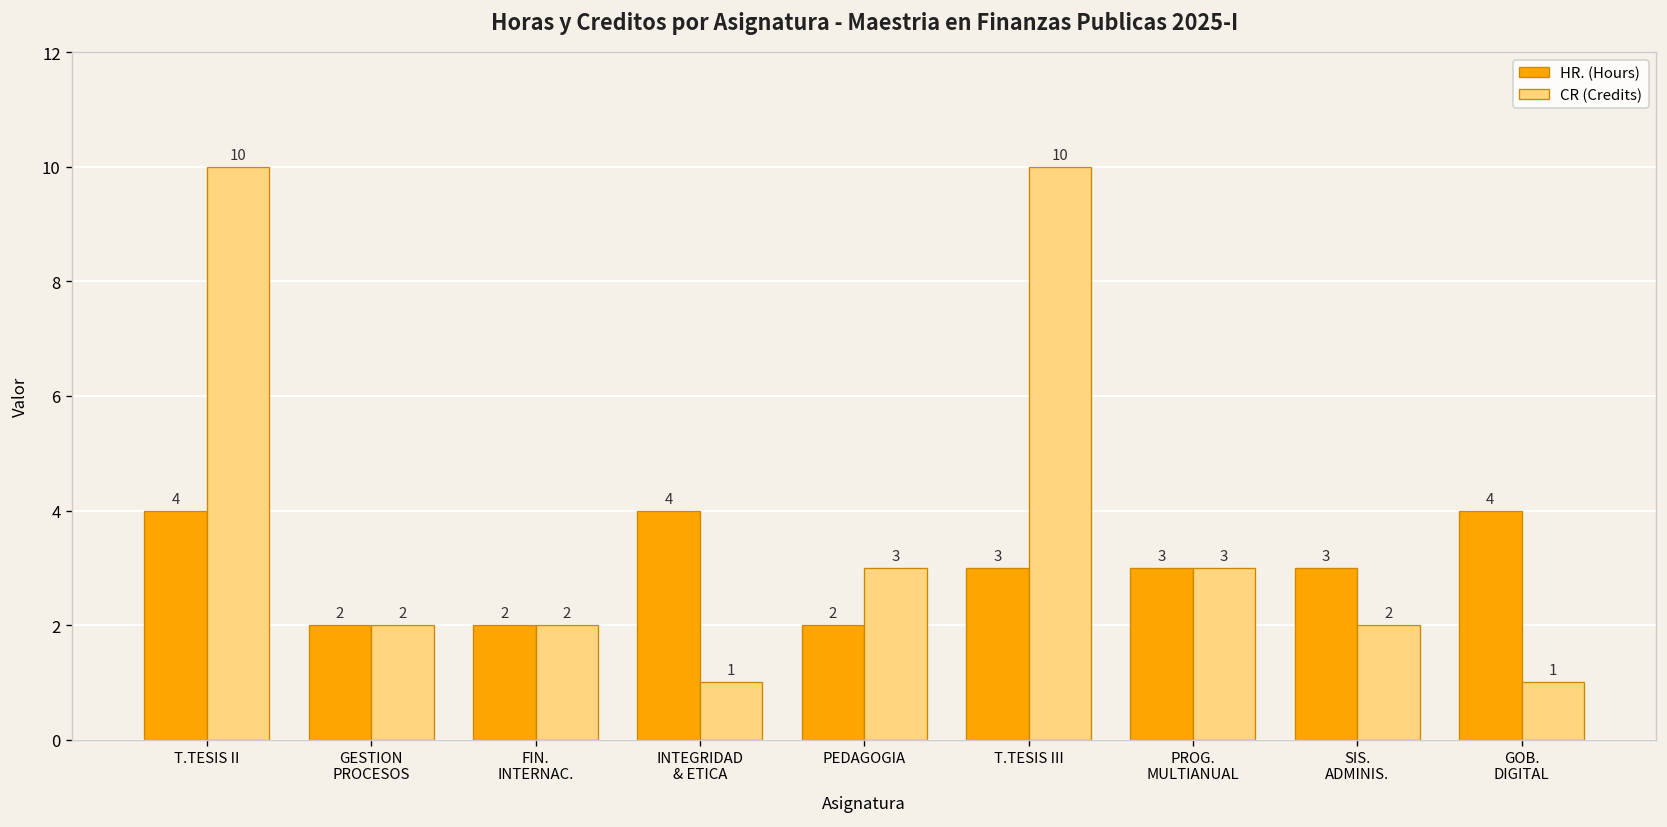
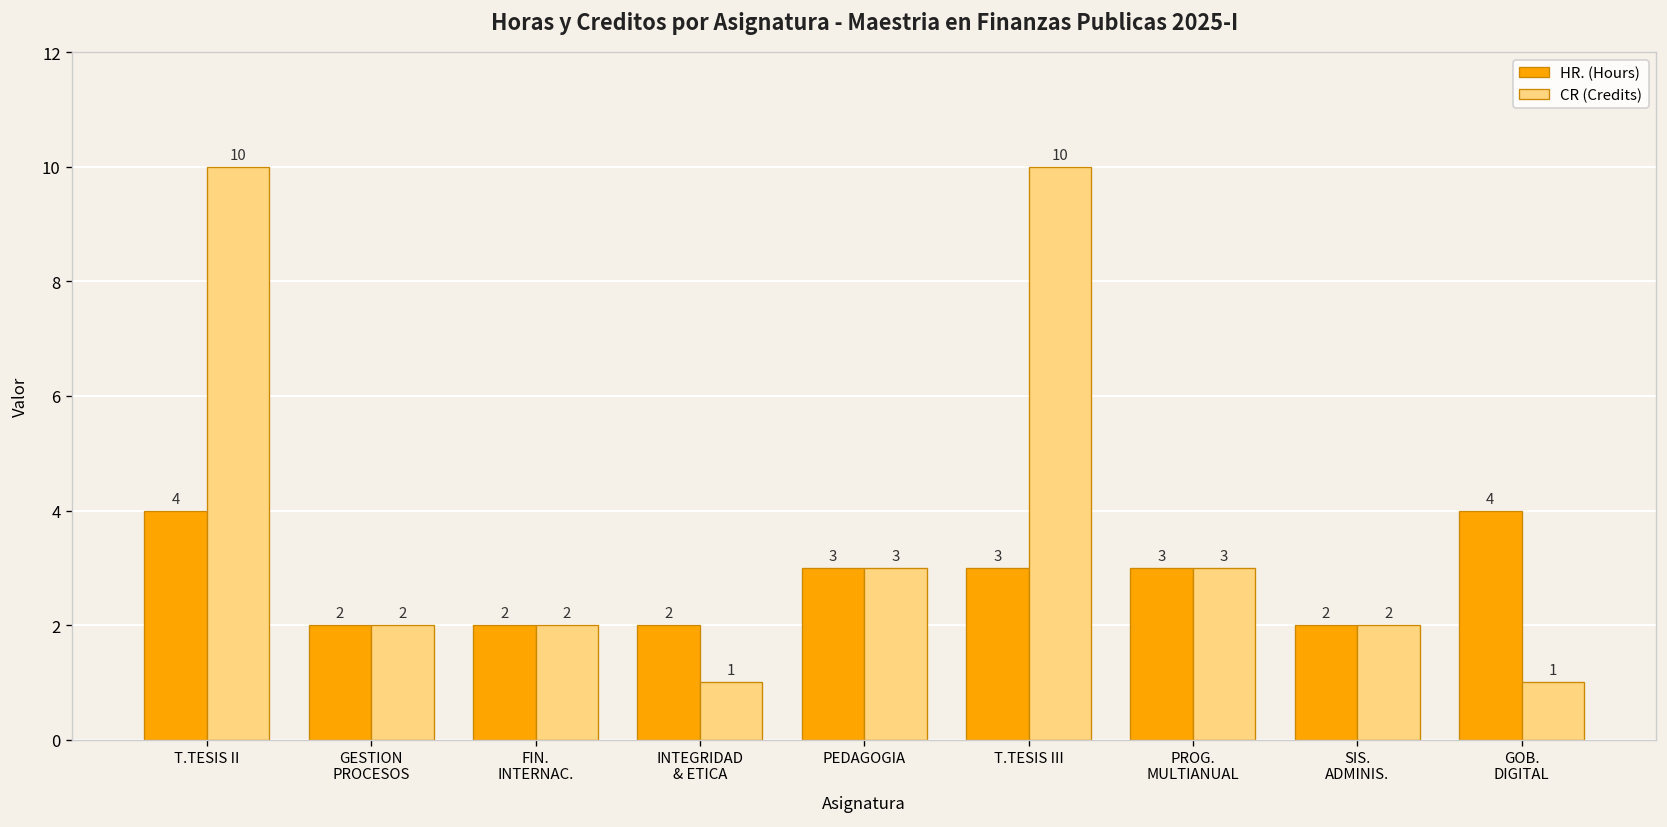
  {
    "HR. (Hours)": {
      "T.TESIS II": 4,
      "GESTION PROCESOS": 2,
      "FIN. INTERNAC.": 2,
-     "INTEGRIDAD & ETICA": 4,
-     "PEDAGOGIA": 2,
+     "INTEGRIDAD & ETICA": 2,
+     "PEDAGOGIA": 3,
      "T.TESIS III": 3,
      "PROG. MULTIANUAL": 3,
-     "SIS. ADMINIS.": 3,
+     "SIS. ADMINIS.": 2,
      "GOB. DIGITAL": 4
    },
    "CR (Credits)": {
      "T.TESIS II": 10,
      "GESTION PROCESOS": 2,
      "FIN. INTERNAC.": 2,
      "INTEGRIDAD & ETICA": 1,
      "PEDAGOGIA": 3,
      "T.TESIS III": 10,
      "PROG. MULTIANUAL": 3,
      "SIS. ADMINIS.": 2,
      "GOB. DIGITAL": 1
    }
  }
